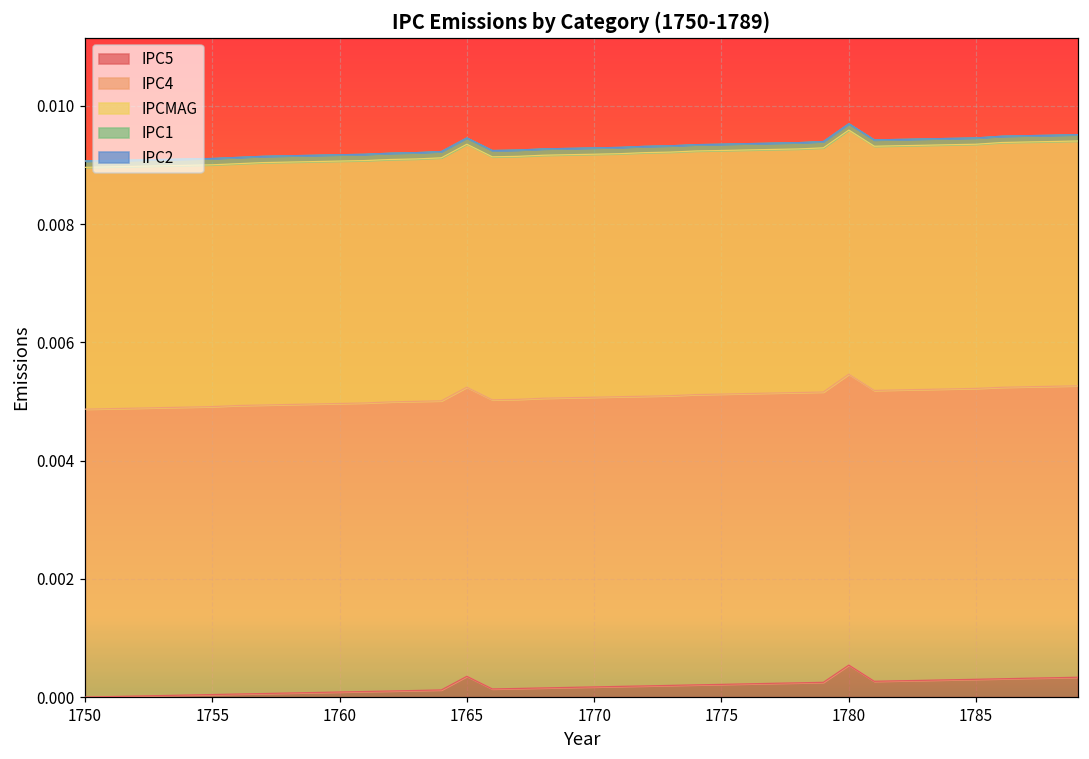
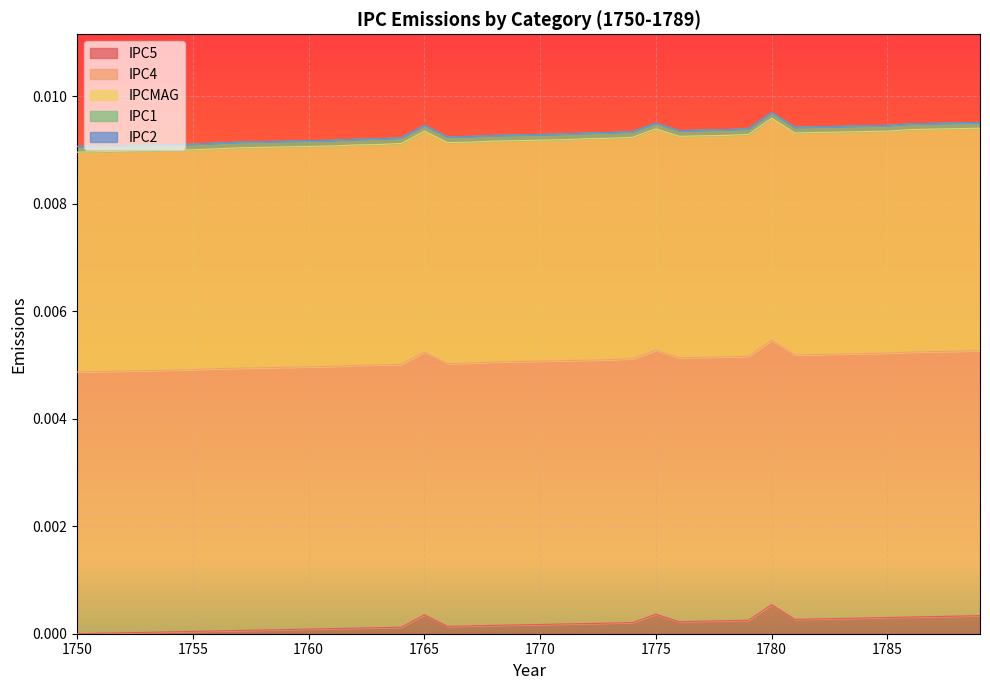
  {
    "IPC5": {
      "1750": 0.0000,
      "1755": 0.0000,
      "1760": 0.0001,
      "1765": 0.0004,
      "1770": 0.0002,
-     "1775": 0.0002,
+     "1775": 0.0004,
      "1780": 0.0005,
      "1785": 0.0003
    }
  }
